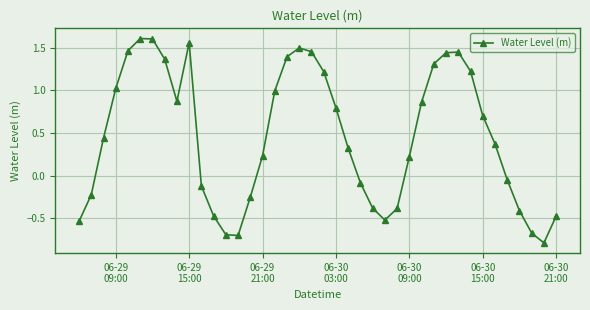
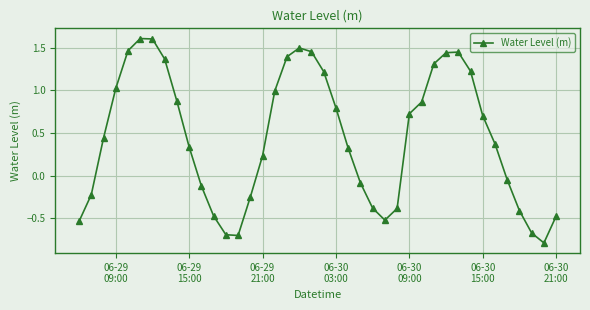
  {
    "06-29 09:00": 1.0,
-   "06-29 15:00": 1.6,
+   "06-29 15:00": 0.3,
    "06-29 21:00": 0.2,
    "06-30 03:00": 0.8,
-   "06-30 09:00": 0.2,
+   "06-30 09:00": 0.7,
    "06-30 15:00": 0.7,
    "06-30 21:00": -0.5
  }
